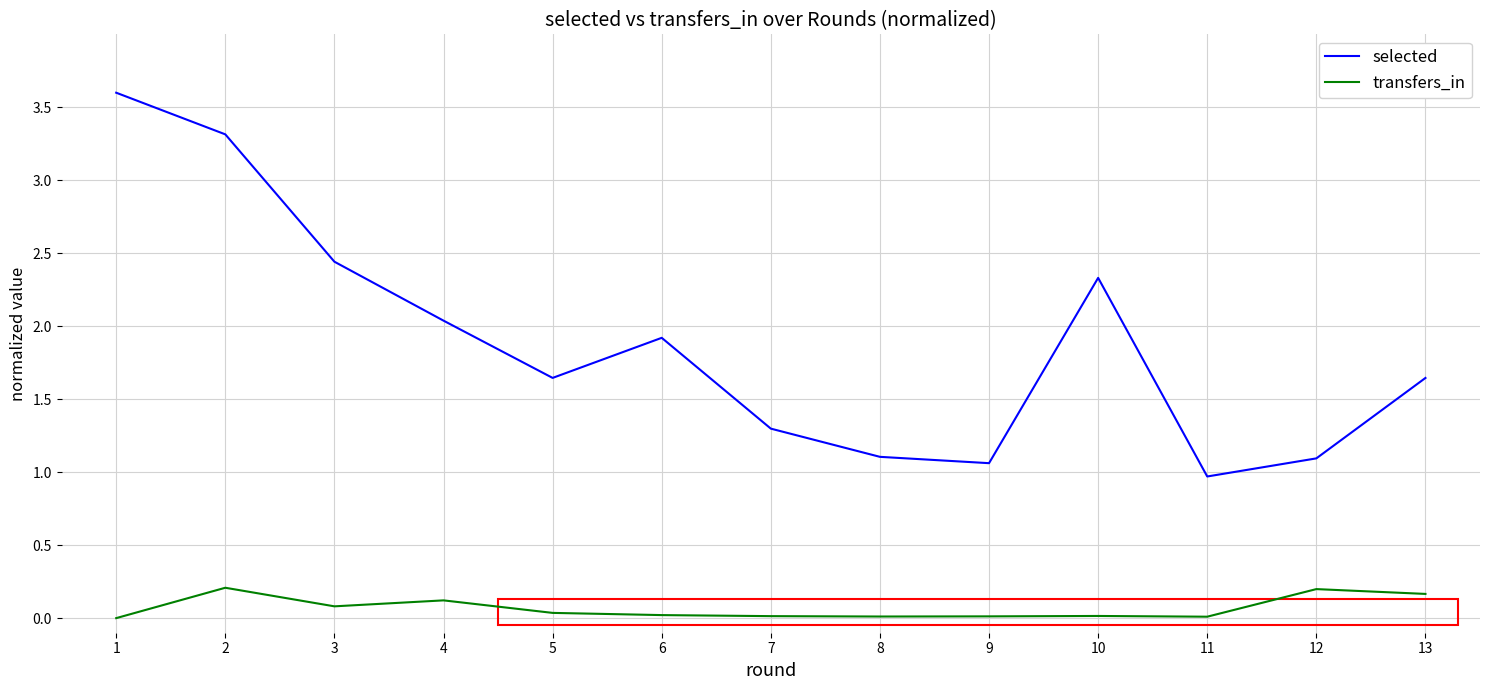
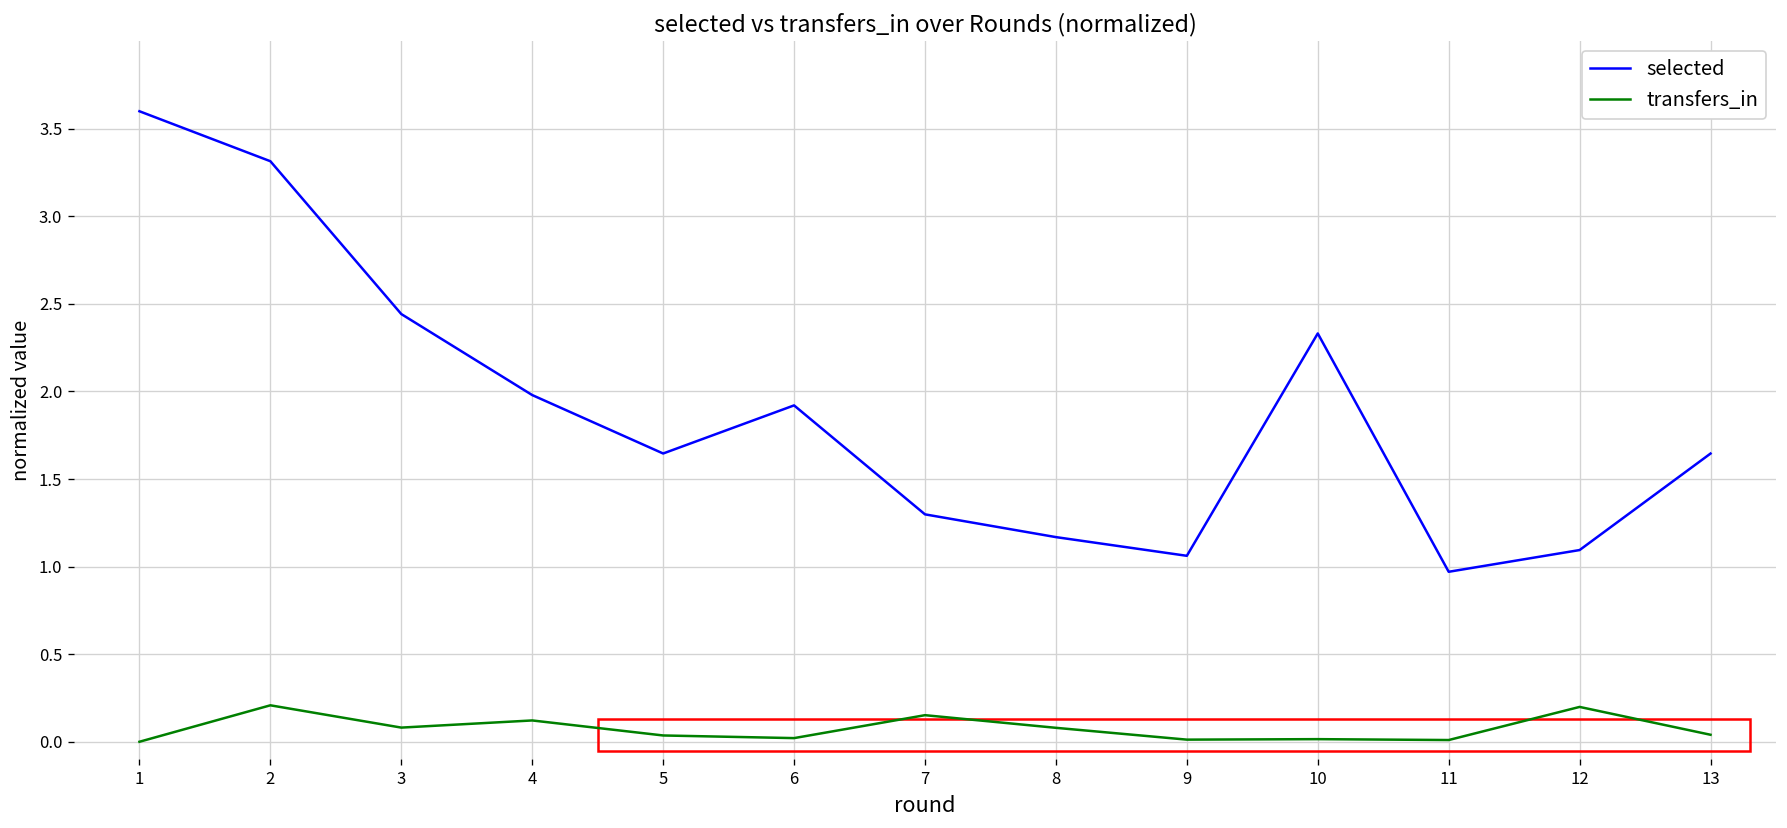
  {
    "selected": {
      "1": 3.60,
      "2": 3.31,
      "3": 2.44,
-     "4": 2.04,
+     "4": 1.98,
      "5": 1.65,
      "6": 1.92,
      "7": 1.30,
-     "8": 1.11,
+     "8": 1.17,
      "9": 1.06,
      "10": 2.33,
      "11": 0.97,
      "12": 1.09,
      "13": 1.65
    },
    "transfers_in": {
      "1": 0.00,
      "2": 0.21,
      "3": 0.08,
      "4": 0.12,
      "5": 0.04,
      "6": 0.02,
-     "7": 0.01,
-     "8": 0.01,
+     "7": 0.15,
+     "8": 0.08,
      "9": 0.01,
      "10": 0.01,
      "11": 0.01,
      "12": 0.20,
-     "13": 0.17
+     "13": 0.04
    }
  }
